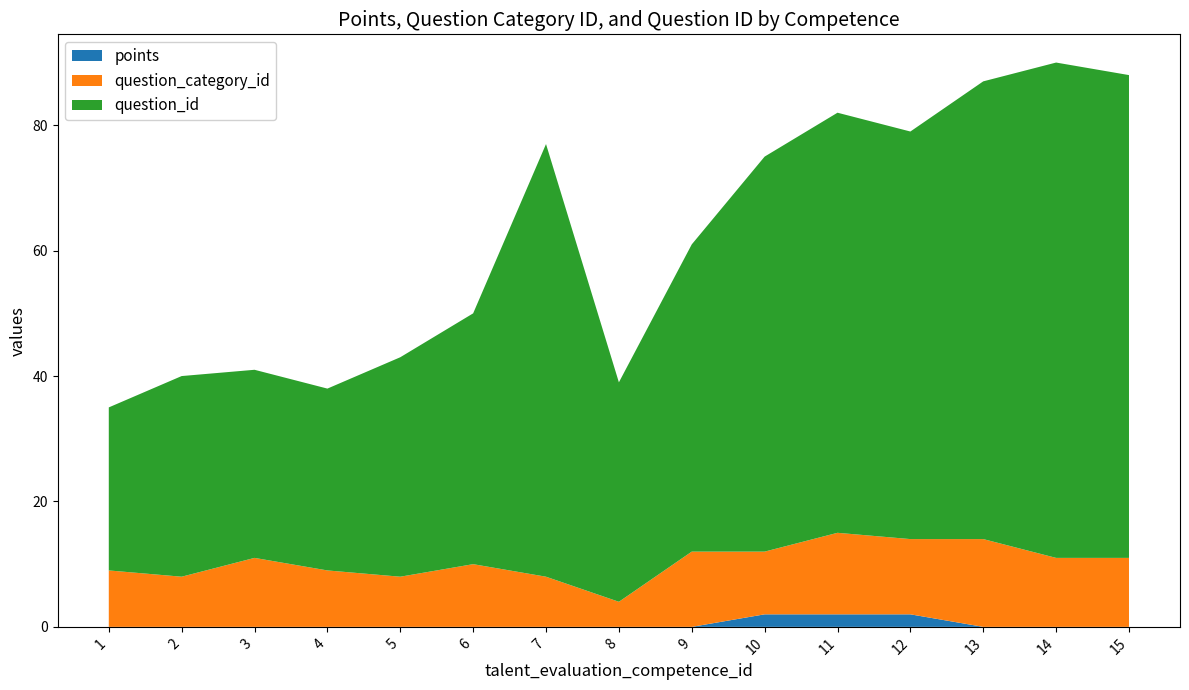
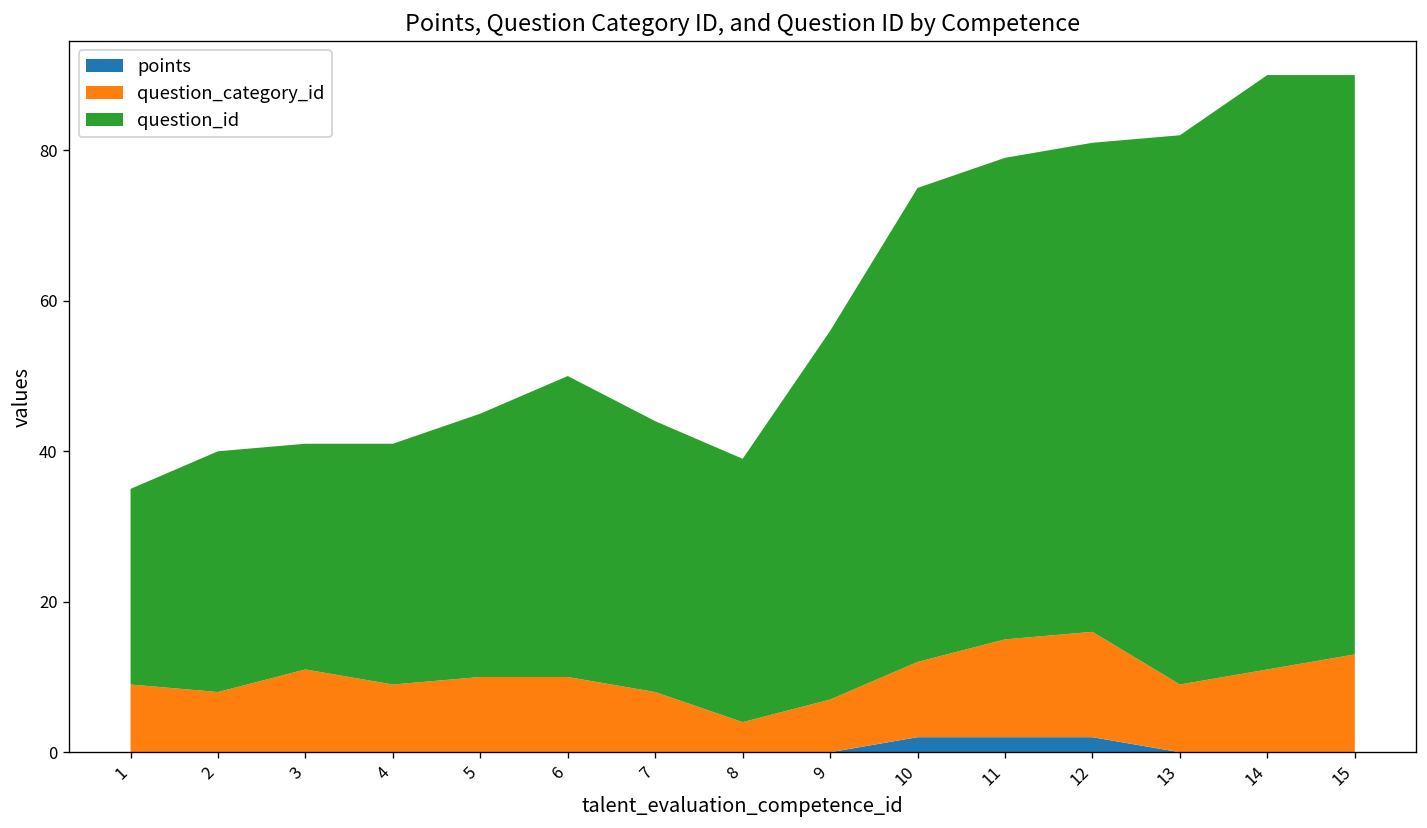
  {
    "question_category_id": {
-     "5": 8,
-     "9": 12,
-     "12": 12,
-     "13": 14,
-     "15": 11
+     "5": 10,
+     "9": 7,
+     "12": 14,
+     "13": 9,
+     "15": 13
    },
    "question_id": {
      "1": 26,
      "2": 32,
      "3": 30,
-     "4": 29,
+     "4": 32,
      "5": 35,
      "6": 40,
-     "7": 69,
+     "7": 36,
      "8": 35,
      "9": 49,
      "10": 63,
-     "11": 67,
+     "11": 64,
      "12": 65,
      "13": 73,
      "14": 79,
      "15": 77
    }
  }
